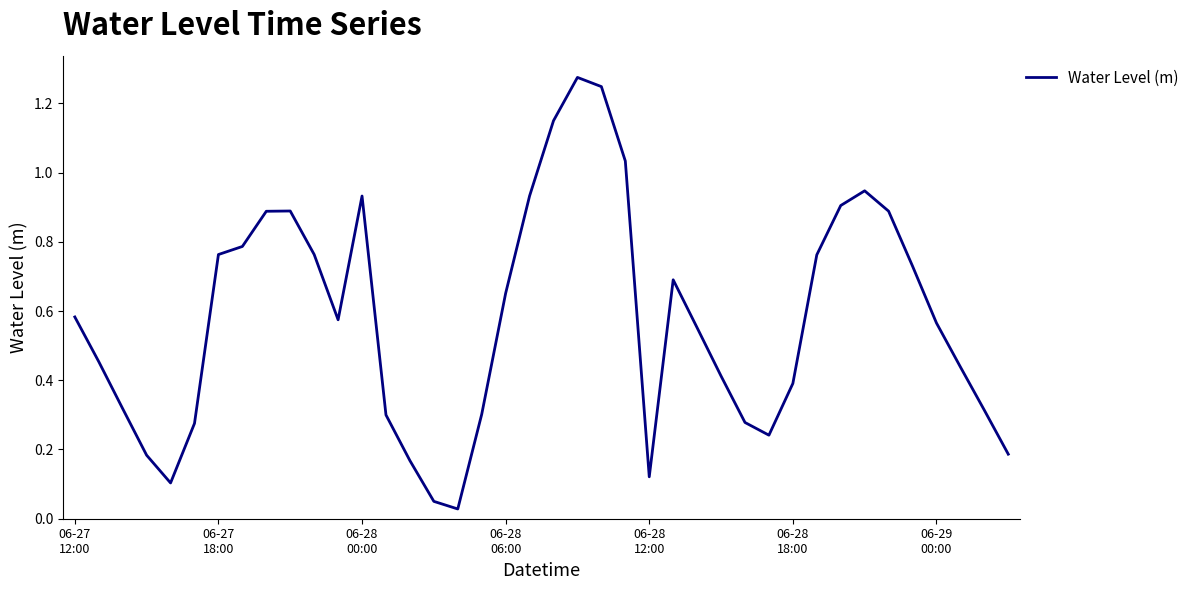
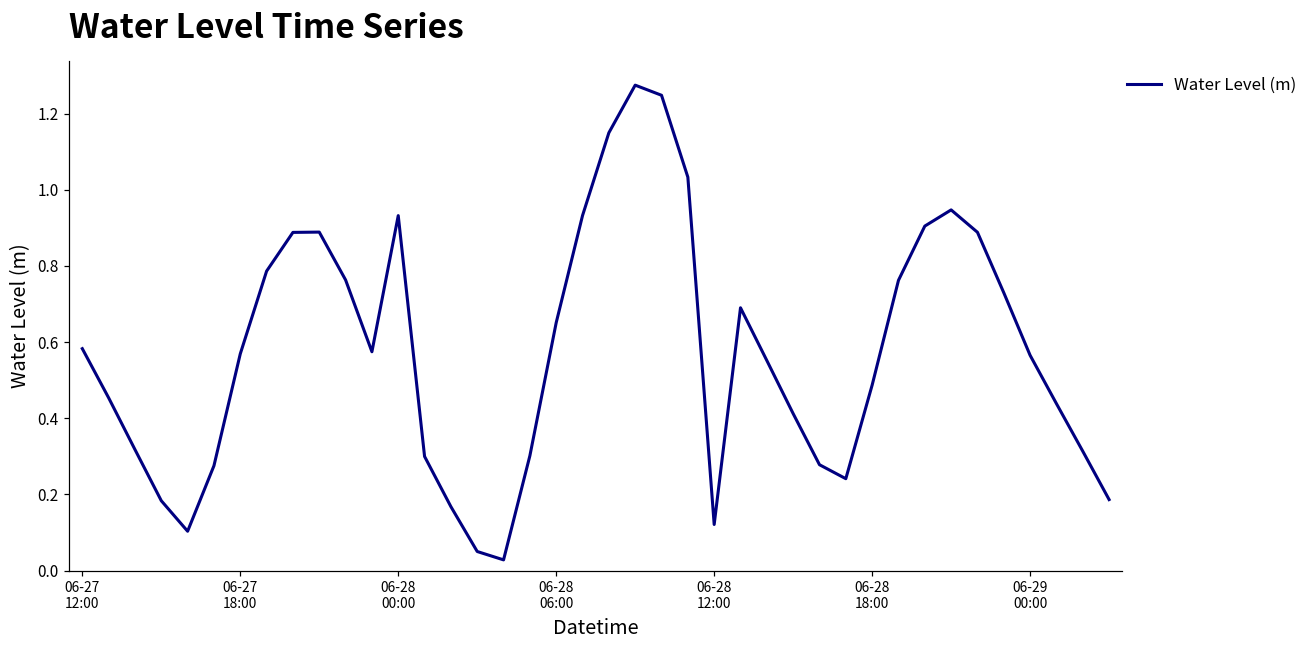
  {
    "06-27 12:00": 0.58,
-   "06-27 18:00": 0.76,
+   "06-27 18:00": 0.57,
    "06-28 00:00": 0.93,
    "06-28 06:00": 0.65,
    "06-28 12:00": 0.12,
-   "06-28 18:00": 0.39,
+   "06-28 18:00": 0.49,
    "06-29 00:00": 0.57
  }
